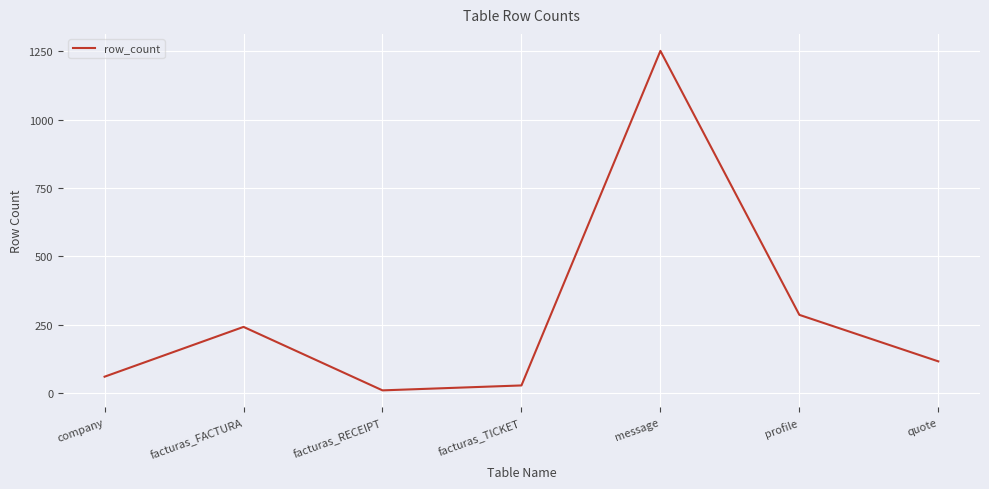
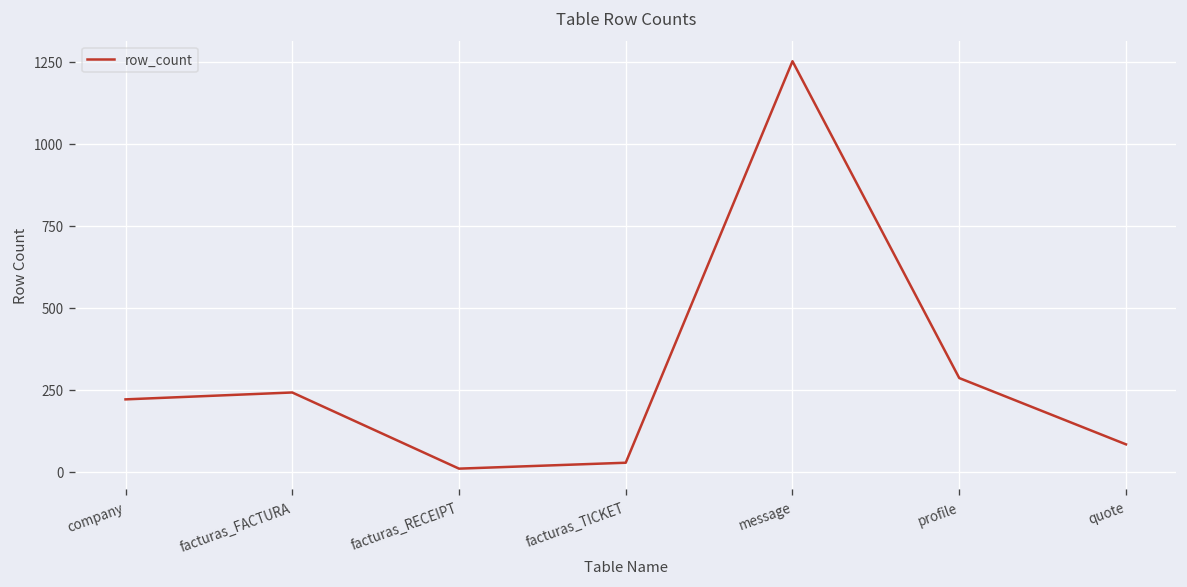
  {
-   "company": 60,
+   "company": 220,
    "facturas_FACTURA": 240,
    "facturas_RECEIPT": 10,
    "facturas_TICKET": 30,
    "message": 1250,
    "profile": 290,
-   "quote": 120
+   "quote": 80
  }
